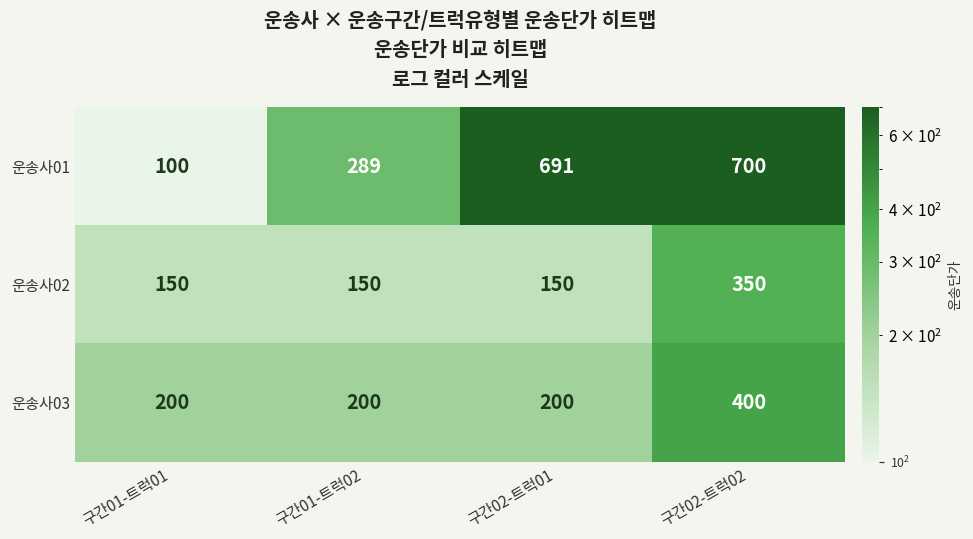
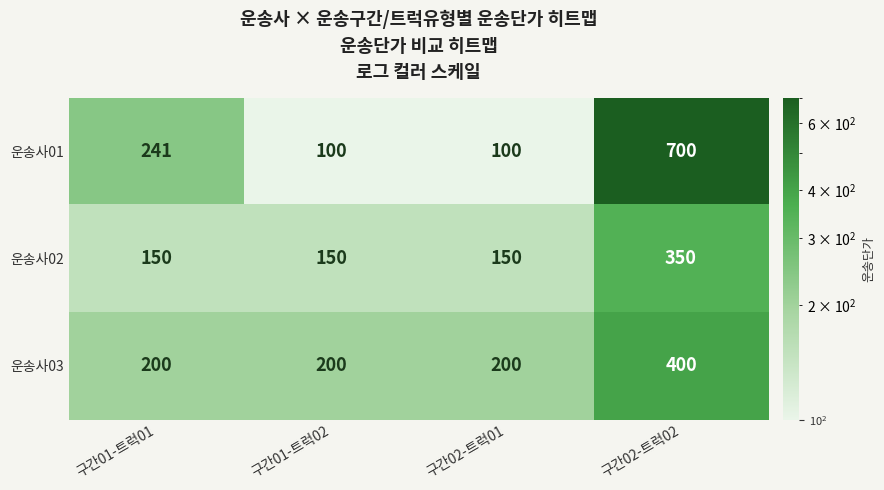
  {
    "운송사01": {
-     "구간01-트럭01": 100,
-     "구간01-트럭02": 289,
-     "구간02-트럭01": 691,
+     "구간01-트럭01": 241,
+     "구간01-트럭02": 100,
+     "구간02-트럭01": 100,
      "구간02-트럭02": 700
    },
    "운송사02": {
      "구간01-트럭01": 150,
      "구간01-트럭02": 150,
      "구간02-트럭01": 150,
      "구간02-트럭02": 350
    },
    "운송사03": {
      "구간01-트럭01": 200,
      "구간01-트럭02": 200,
      "구간02-트럭01": 200,
      "구간02-트럭02": 400
    }
  }
